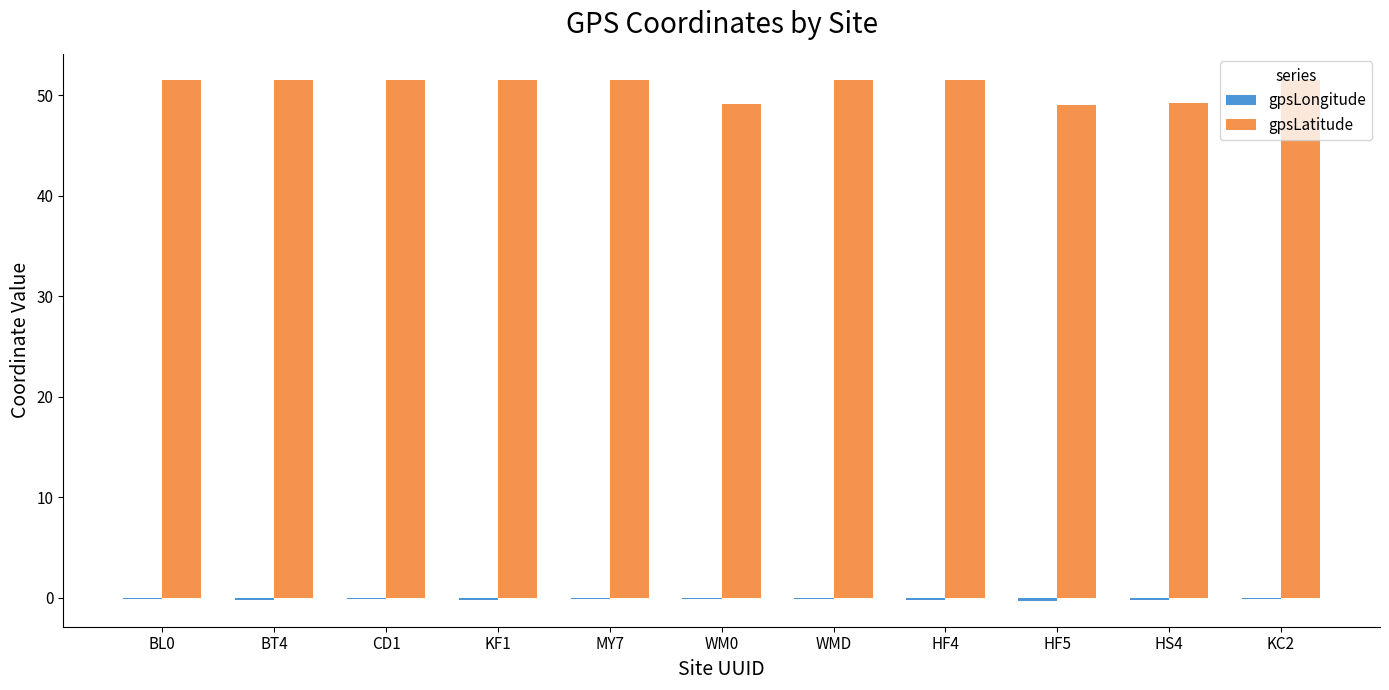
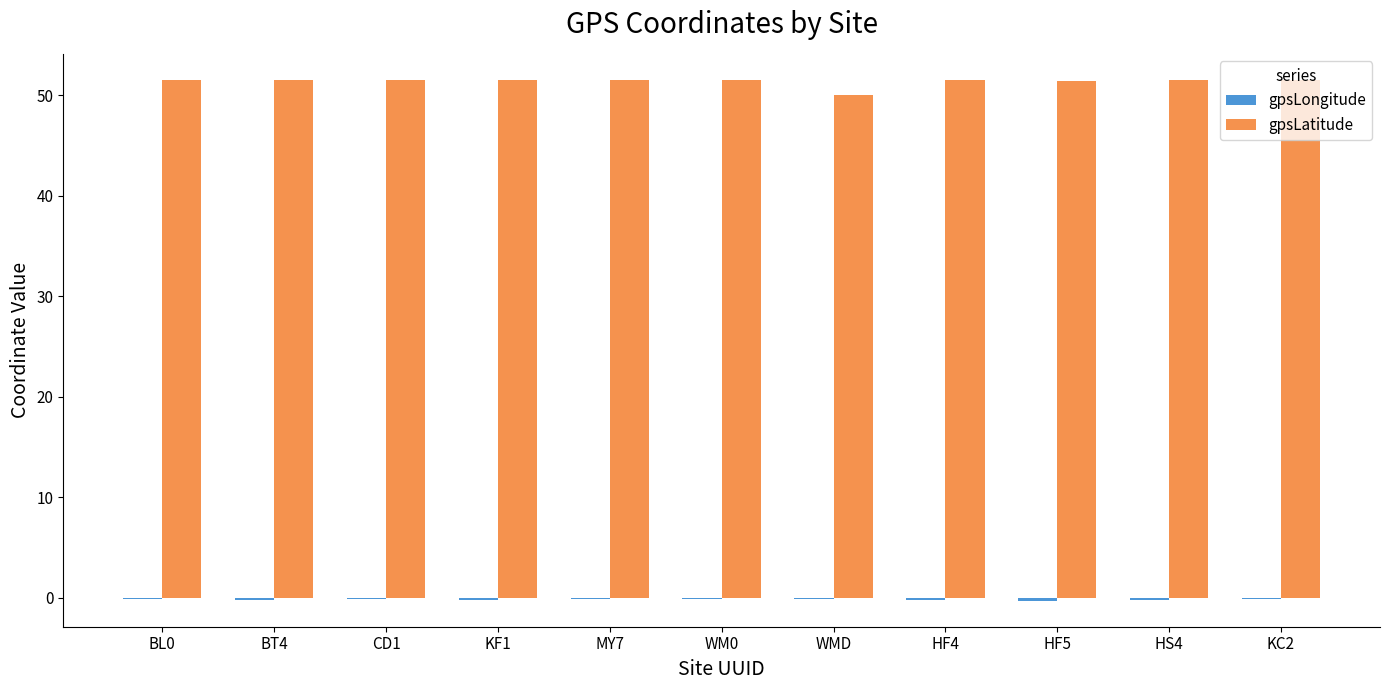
  {
    "gpsLongitude": {
      "BT4": -0.3,
      "HF5": -0.3,
      "HS4": -0.3
    },
    "gpsLatitude": {
      "BL0": 51.5,
      "BT4": 51.6,
      "CD1": 51.5,
      "KF1": 51.5,
      "MY7": 51.5,
-     "WM0": 49.1,
-     "WMD": 51.5,
+     "WM0": 51.5,
+     "WMD": 50.0,
      "HF4": 51.5,
-     "HF5": 49.1,
-     "HS4": 49.2
+     "HF5": 51.5,
+     "HS4": 51.5
    }
  }
